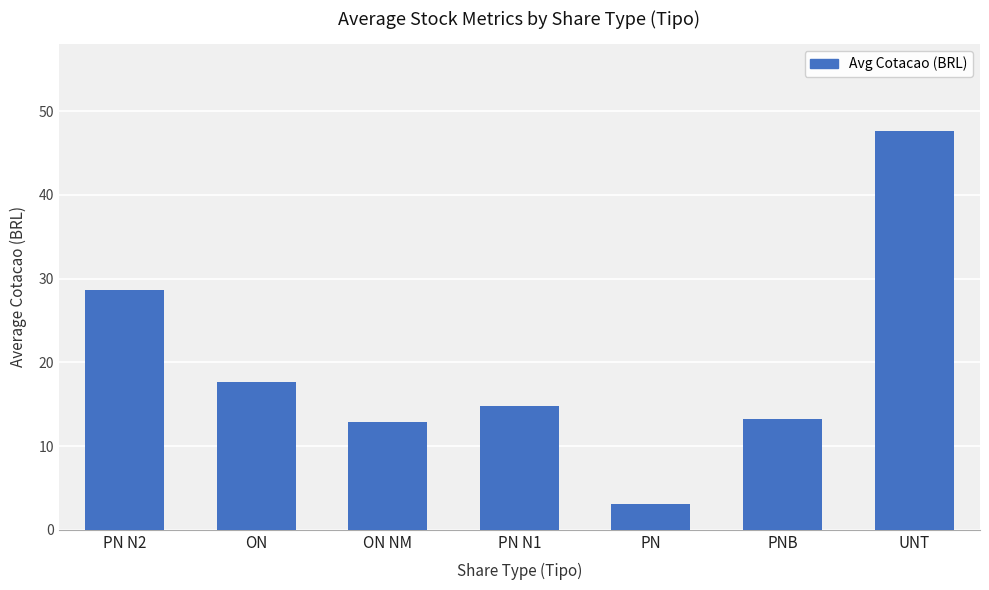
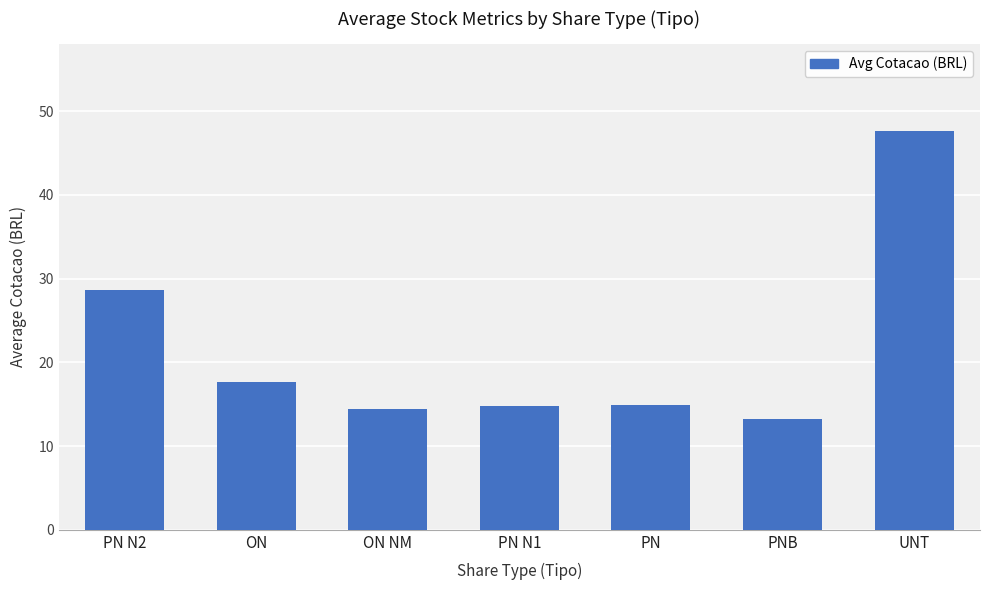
  {
    "PN N2": 29,
    "ON": 18,
-   "ON NM": 13,
+   "ON NM": 14,
    "PN N1": 15,
-   "PN": 3,
+   "PN": 15,
    "PNB": 13,
    "UNT": 48
  }
